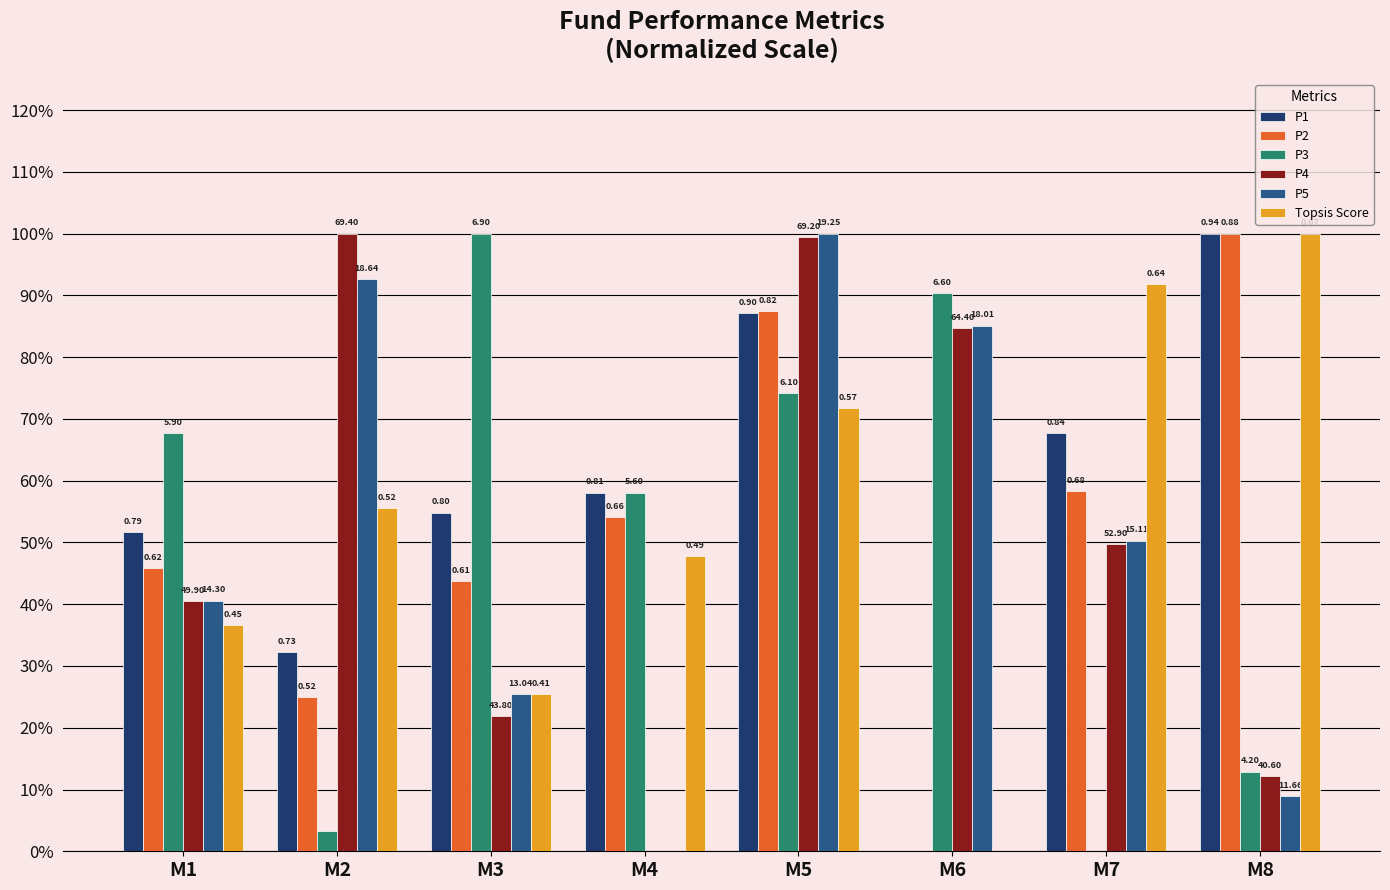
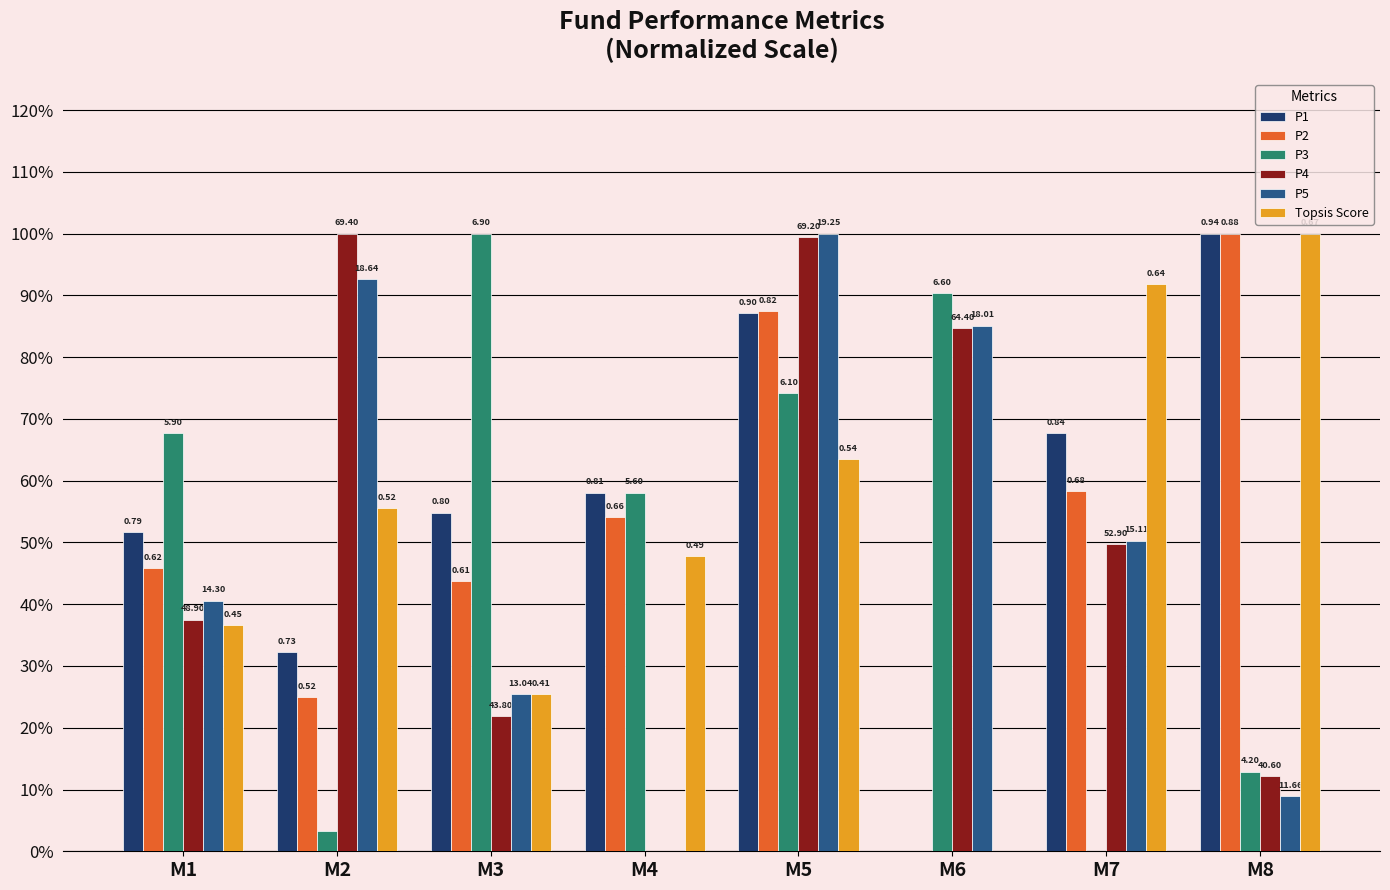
  {
    "P2": {
      "M6": "0%"
    },
    "P4": {
-     "M1": "49.90"
+     "M1": "48.90"
    },
    "Topsis Score": {
-     "M5": "0.57"
+     "M5": "0.54"
    }
  }
